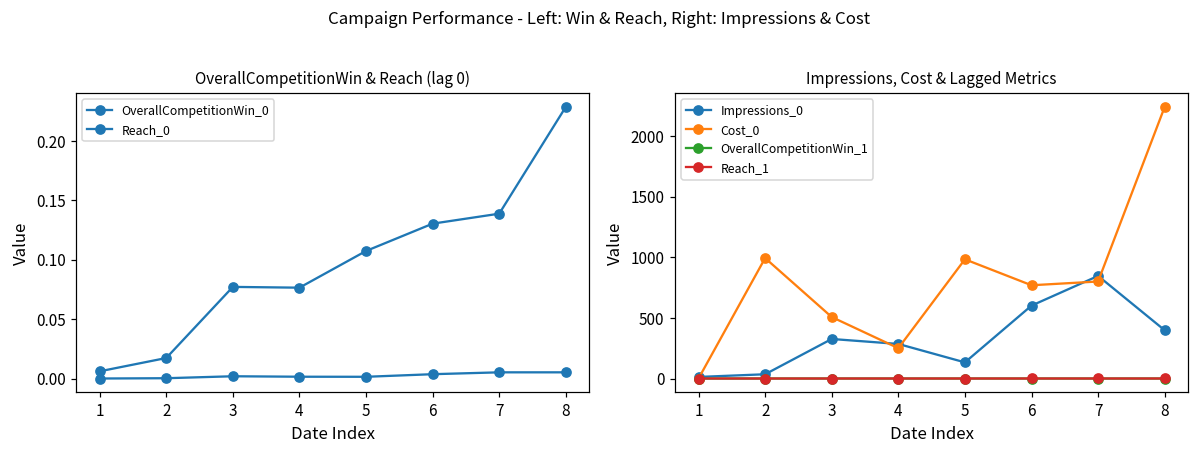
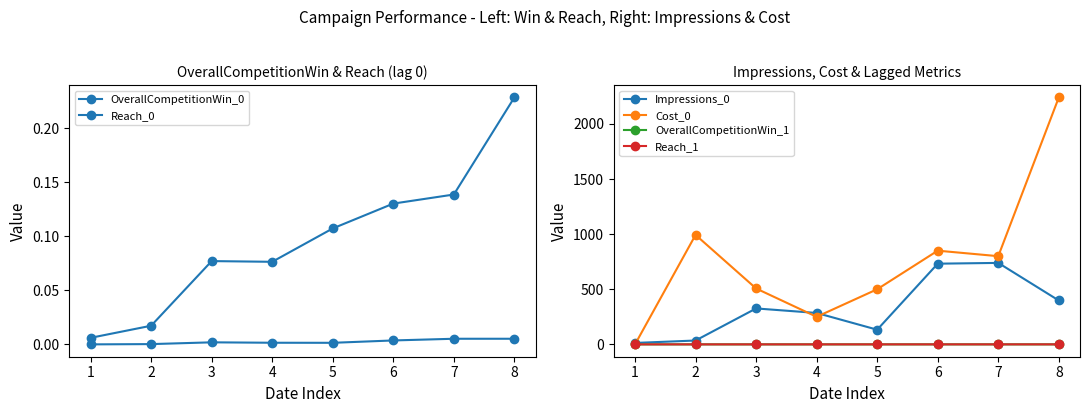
  {
    "Impressions, Cost & Lagged Metrics": {
      "Impressions_0": {
        "2": 40,
        "3": 330,
        "4": 290,
        "5": 130,
-       "6": 600,
-       "7": 850,
+       "6": 730,
+       "7": 740,
        "8": 400
      },
      "Cost_0": {
        "2": 990,
        "3": 510,
        "4": 250,
-       "5": 980,
-       "6": 770,
+       "5": 500,
+       "6": 850,
        "7": 800,
        "8": 2240
      },
      "Reach_1": {
        "2": 0,
        "3": 0,
        "4": 0,
        "5": 0,
        "6": 0,
        "7": 0,
        "8": 0
      }
    }
  }
